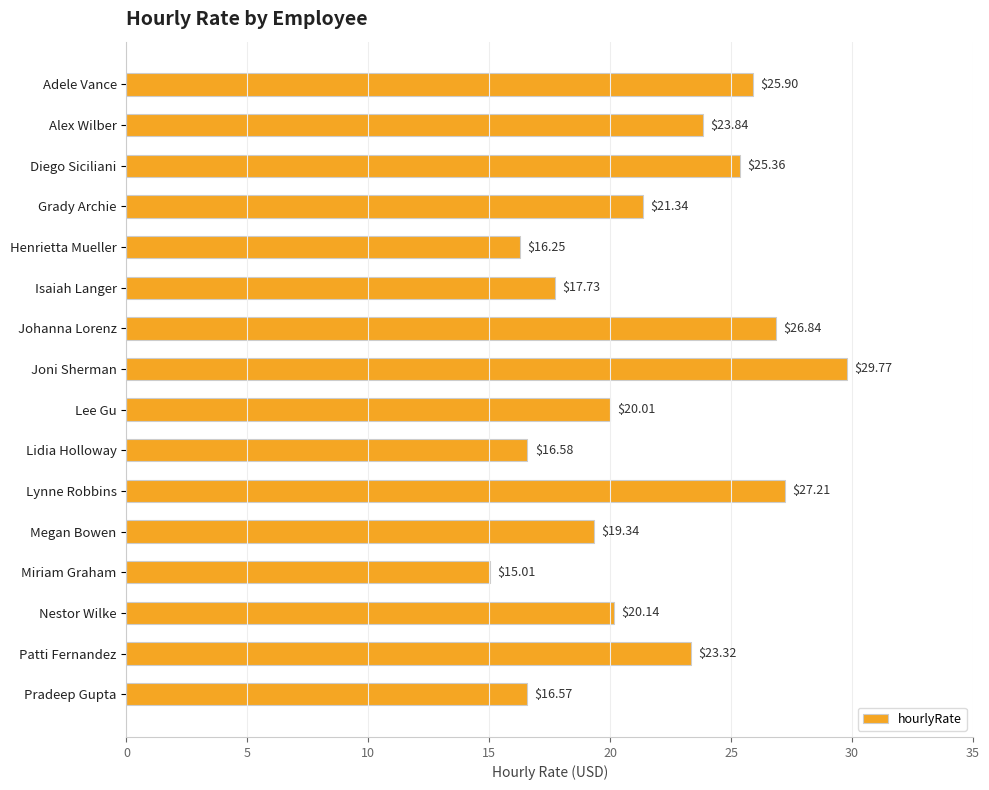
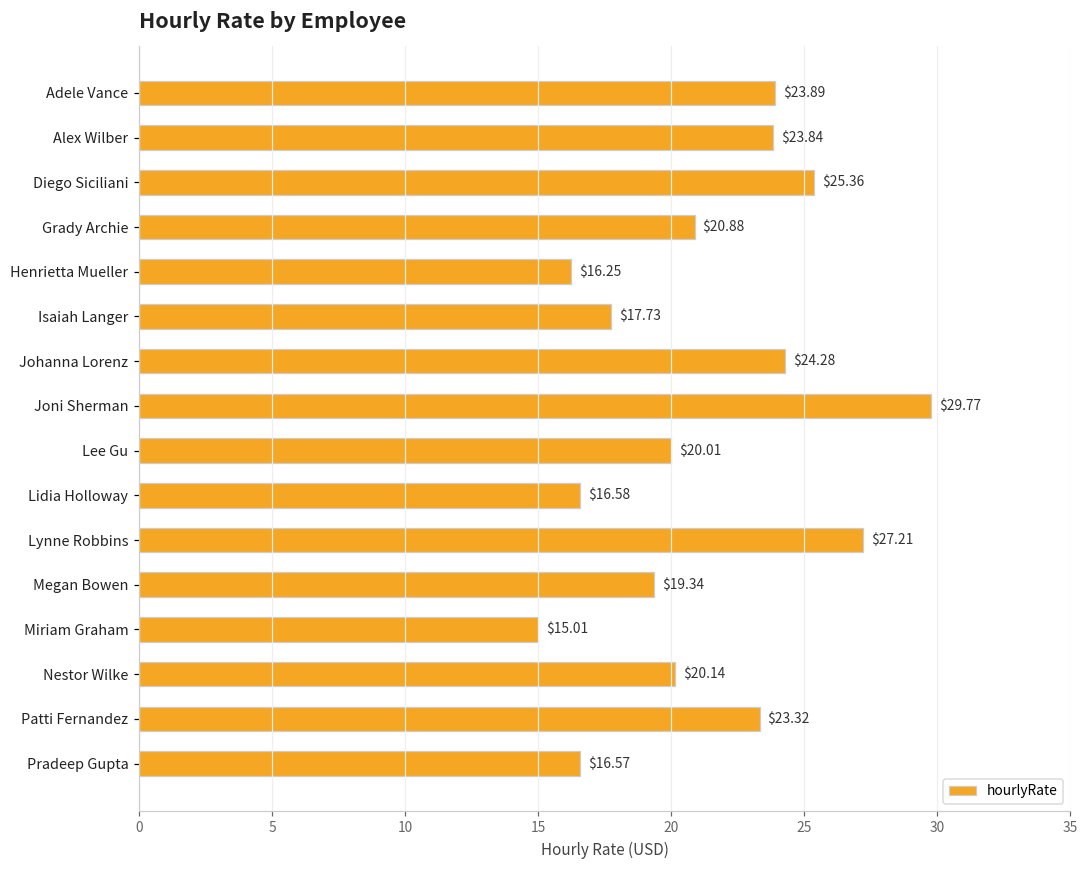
  {
-   "Adele Vance": "$25.90",
+   "Adele Vance": "$23.89",
    "Alex Wilber": "$23.84",
    "Diego Siciliani": "$25.36",
-   "Grady Archie": "$21.34",
+   "Grady Archie": "$20.88",
    "Henrietta Mueller": "$16.25",
    "Isaiah Langer": "$17.73",
-   "Johanna Lorenz": "$26.84",
+   "Johanna Lorenz": "$24.28",
    "Joni Sherman": "$29.77",
    "Lee Gu": "$20.01",
    "Lidia Holloway": "$16.58",
    "Lynne Robbins": "$27.21",
    "Megan Bowen": "$19.34",
    "Miriam Graham": "$15.01",
    "Nestor Wilke": "$20.14",
    "Patti Fernandez": "$23.32",
    "Pradeep Gupta": "$16.57"
  }
